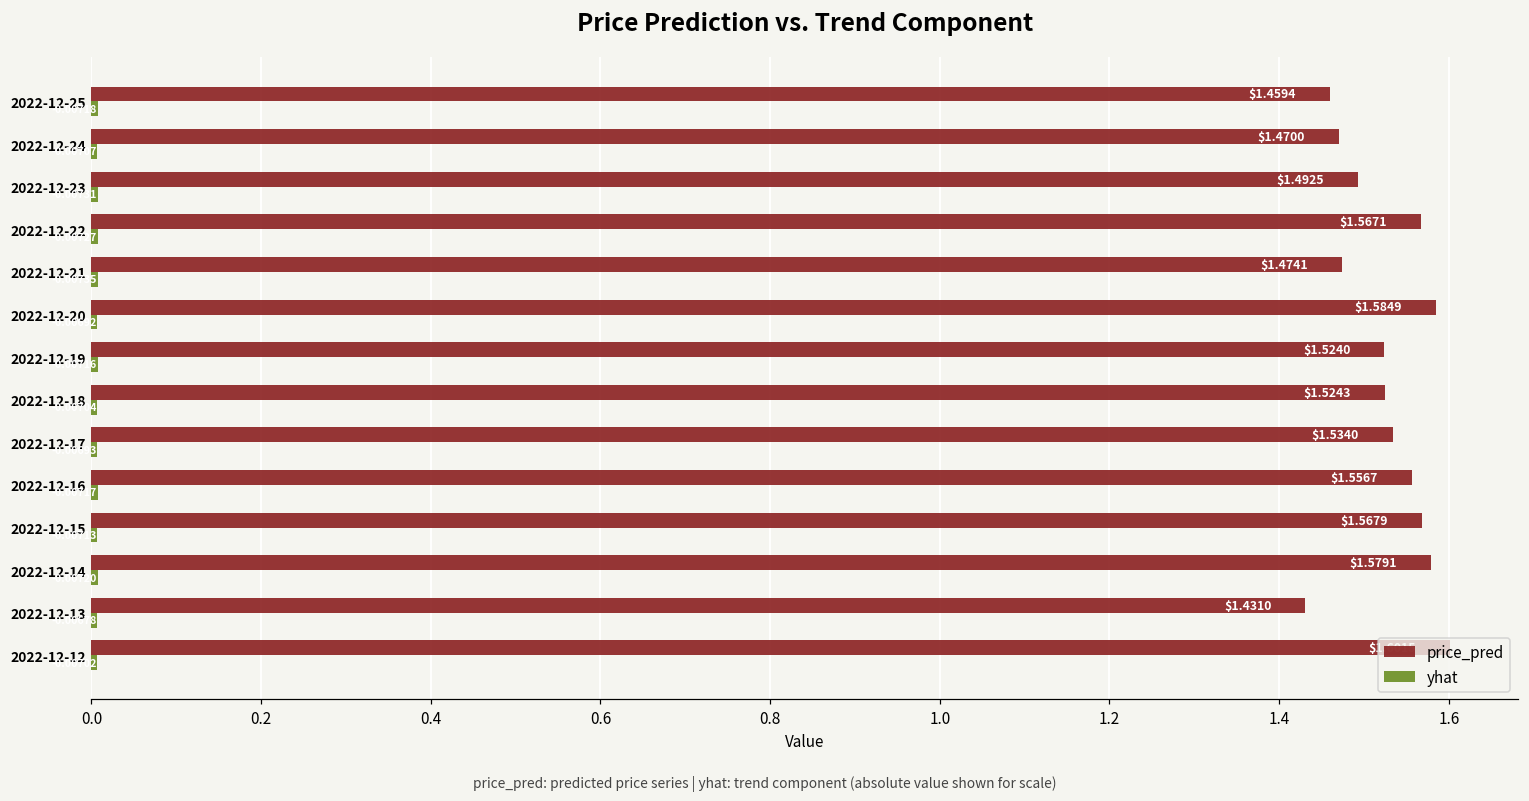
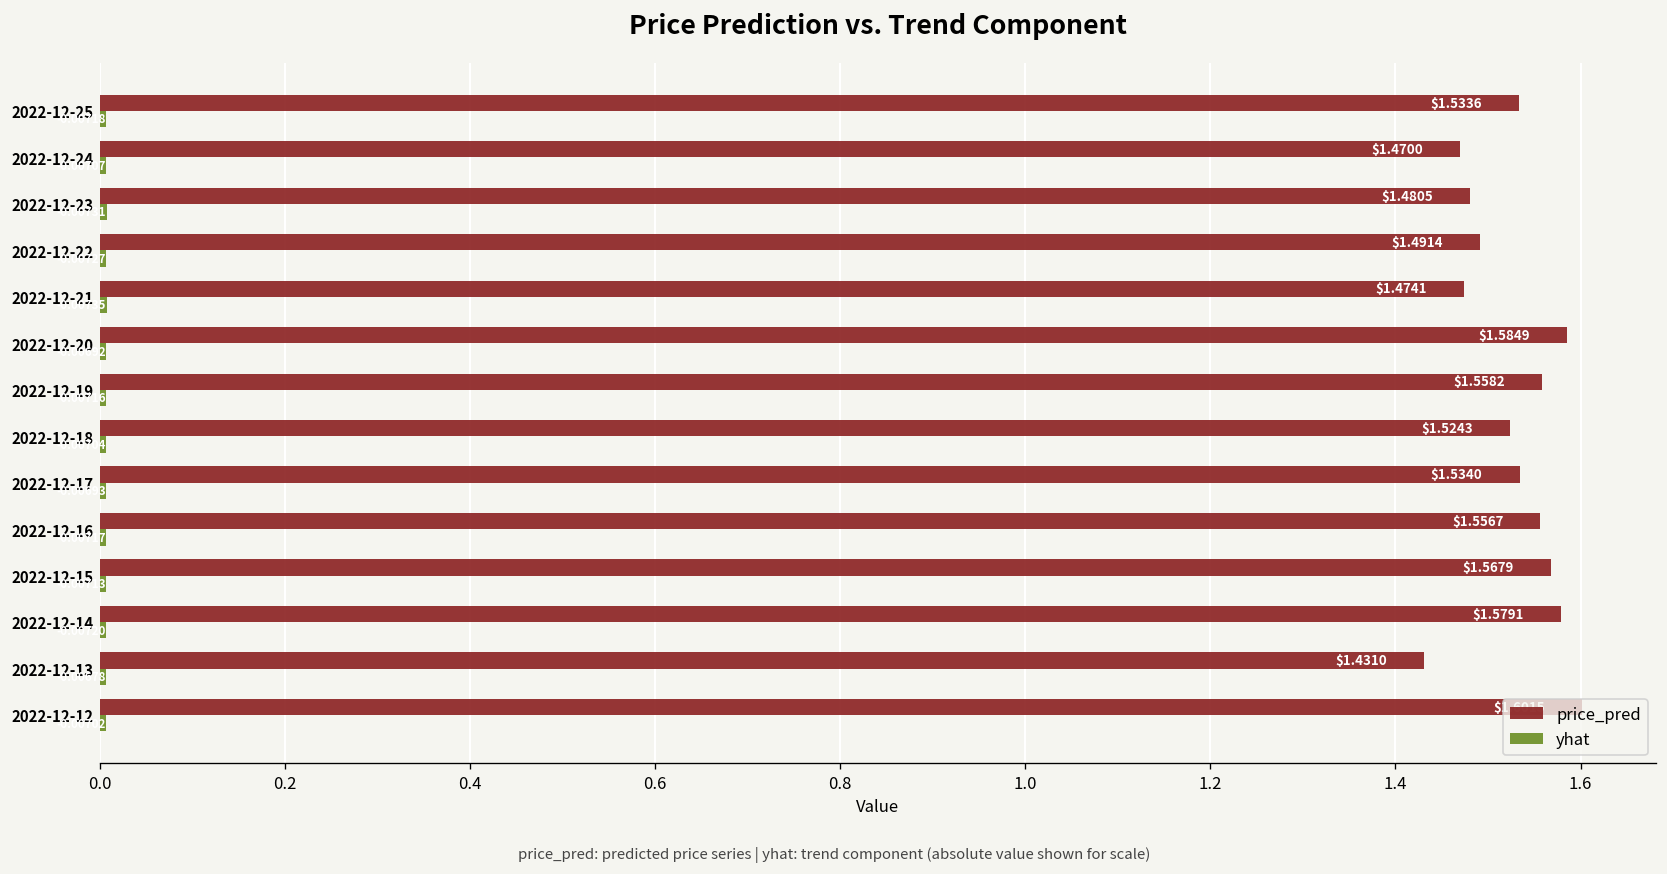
  {
    "price_pred": {
-     "2022-12-25": "$1.4594",
+     "2022-12-25": "$1.5336",
      "2022-12-24": "$1.4700",
-     "2022-12-23": "$1.4925",
-     "2022-12-22": "$1.5671",
+     "2022-12-23": "$1.4805",
+     "2022-12-22": "$1.4914",
      "2022-12-21": "$1.4741",
      "2022-12-20": "$1.5849",
-     "2022-12-19": "$1.5240",
+     "2022-12-19": "$1.5582",
      "2022-12-18": "$1.5243",
      "2022-12-17": "$1.5340",
      "2022-12-16": "$1.5567",
      "2022-12-15": "$1.5679",
      "2022-12-14": "$1.5791",
      "2022-12-13": "$1.4310"
    },
    "yhat": {
      "2022-12-25": "0.01",
      "2022-12-24": "0.01",
      "2022-12-23": "0.01",
      "2022-12-22": "0.01",
      "2022-12-21": "0.01",
      "2022-12-20": "0.01",
      "2022-12-19": "0.01",
      "2022-12-18": "0.01",
      "2022-12-17": "0.01",
      "2022-12-16": "0.01",
      "2022-12-15": "0.01",
      "2022-12-14": "0.01",
      "2022-12-13": "0.01",
      "2022-12-12": "0.01"
    }
  }
